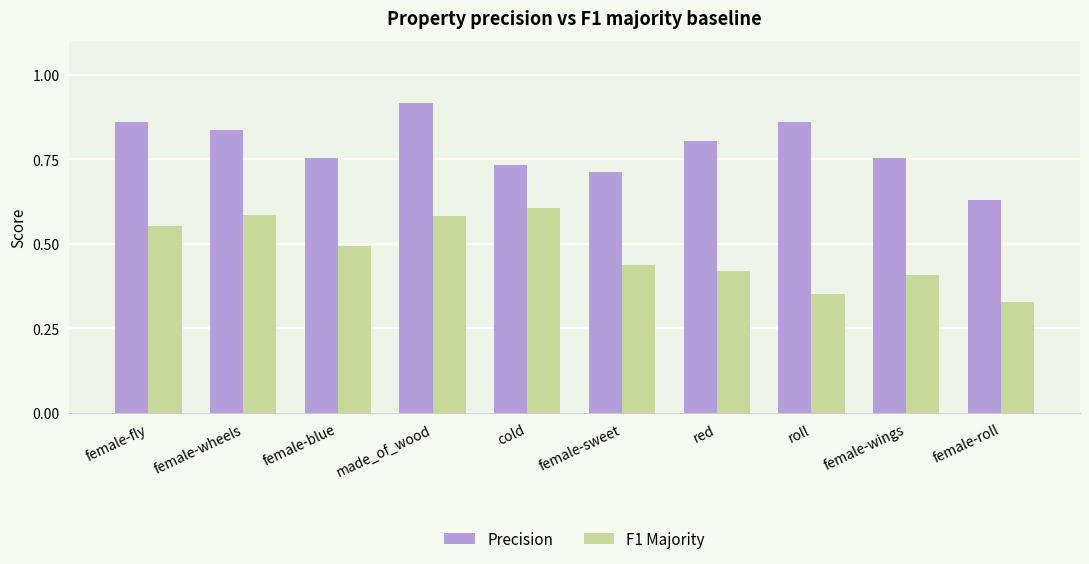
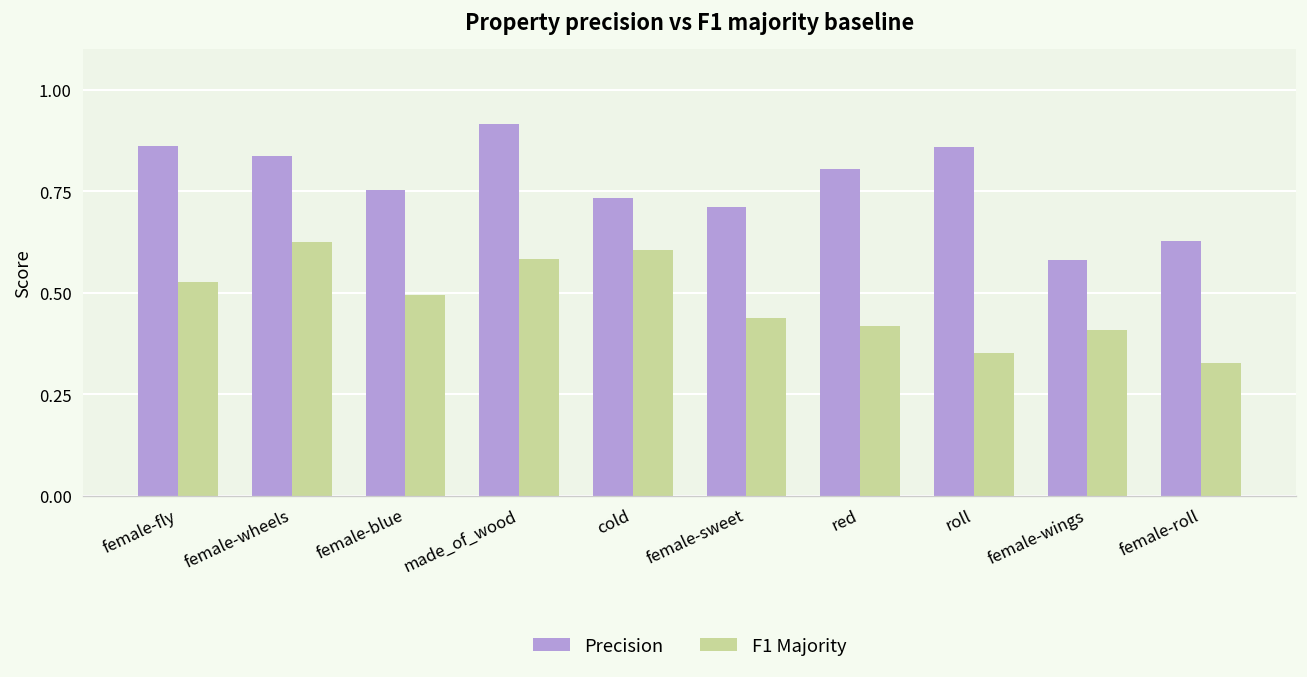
  {
    "Precision": {
      "female-fly": 0.86,
      "female-wheels": 0.84,
      "female-blue": 0.75,
      "made_of_wood": 0.92,
      "cold": 0.73,
      "female-sweet": 0.71,
      "red": 0.80,
      "roll": 0.86,
-     "female-wings": 0.75,
+     "female-wings": 0.58,
      "female-roll": 0.63
    },
    "F1 Majority": {
-     "female-fly": 0.55,
-     "female-wheels": 0.59,
+     "female-fly": 0.53,
+     "female-wheels": 0.63,
      "female-blue": 0.49,
      "made_of_wood": 0.58,
      "cold": 0.61,
      "female-sweet": 0.44,
      "red": 0.42,
      "roll": 0.35,
      "female-wings": 0.41,
      "female-roll": 0.33
    }
  }
